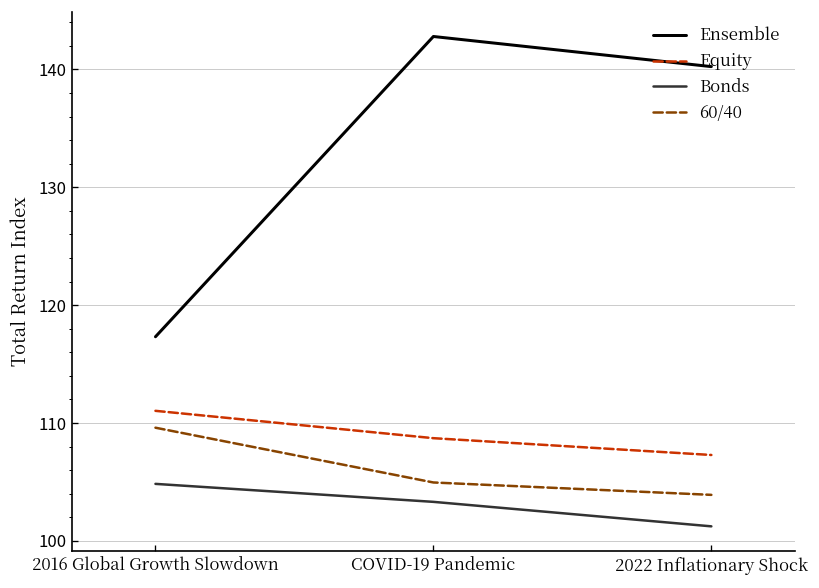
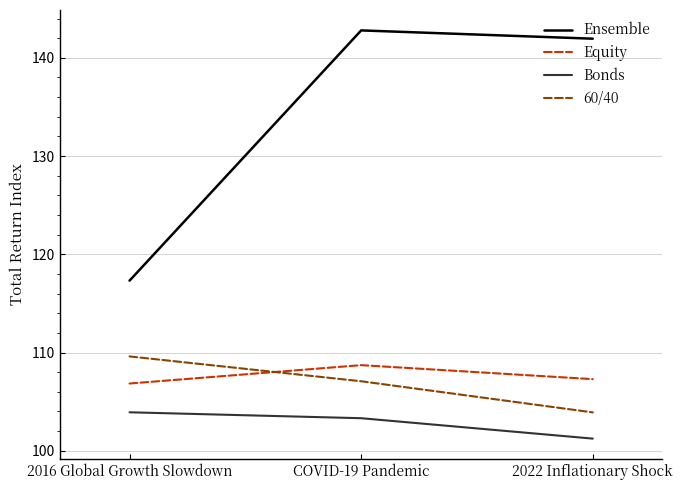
  {
    "Ensemble": {
      "2016 Global Growth Slowdown": 117,
      "COVID-19 Pandemic": 143,
-     "2022 Inflationary Shock": 140
+     "2022 Inflationary Shock": 142
    },
    "Equity": {
-     "2016 Global Growth Slowdown": 111,
+     "2016 Global Growth Slowdown": 107,
      "COVID-19 Pandemic": 109,
      "2022 Inflationary Shock": 107
    },
    "Bonds": {
-     "2016 Global Growth Slowdown": 105,
+     "2016 Global Growth Slowdown": 104,
      "COVID-19 Pandemic": 103,
      "2022 Inflationary Shock": 101
    },
    "60/40": {
      "2016 Global Growth Slowdown": 110,
-     "COVID-19 Pandemic": 105,
+     "COVID-19 Pandemic": 107,
      "2022 Inflationary Shock": 104
    }
  }
